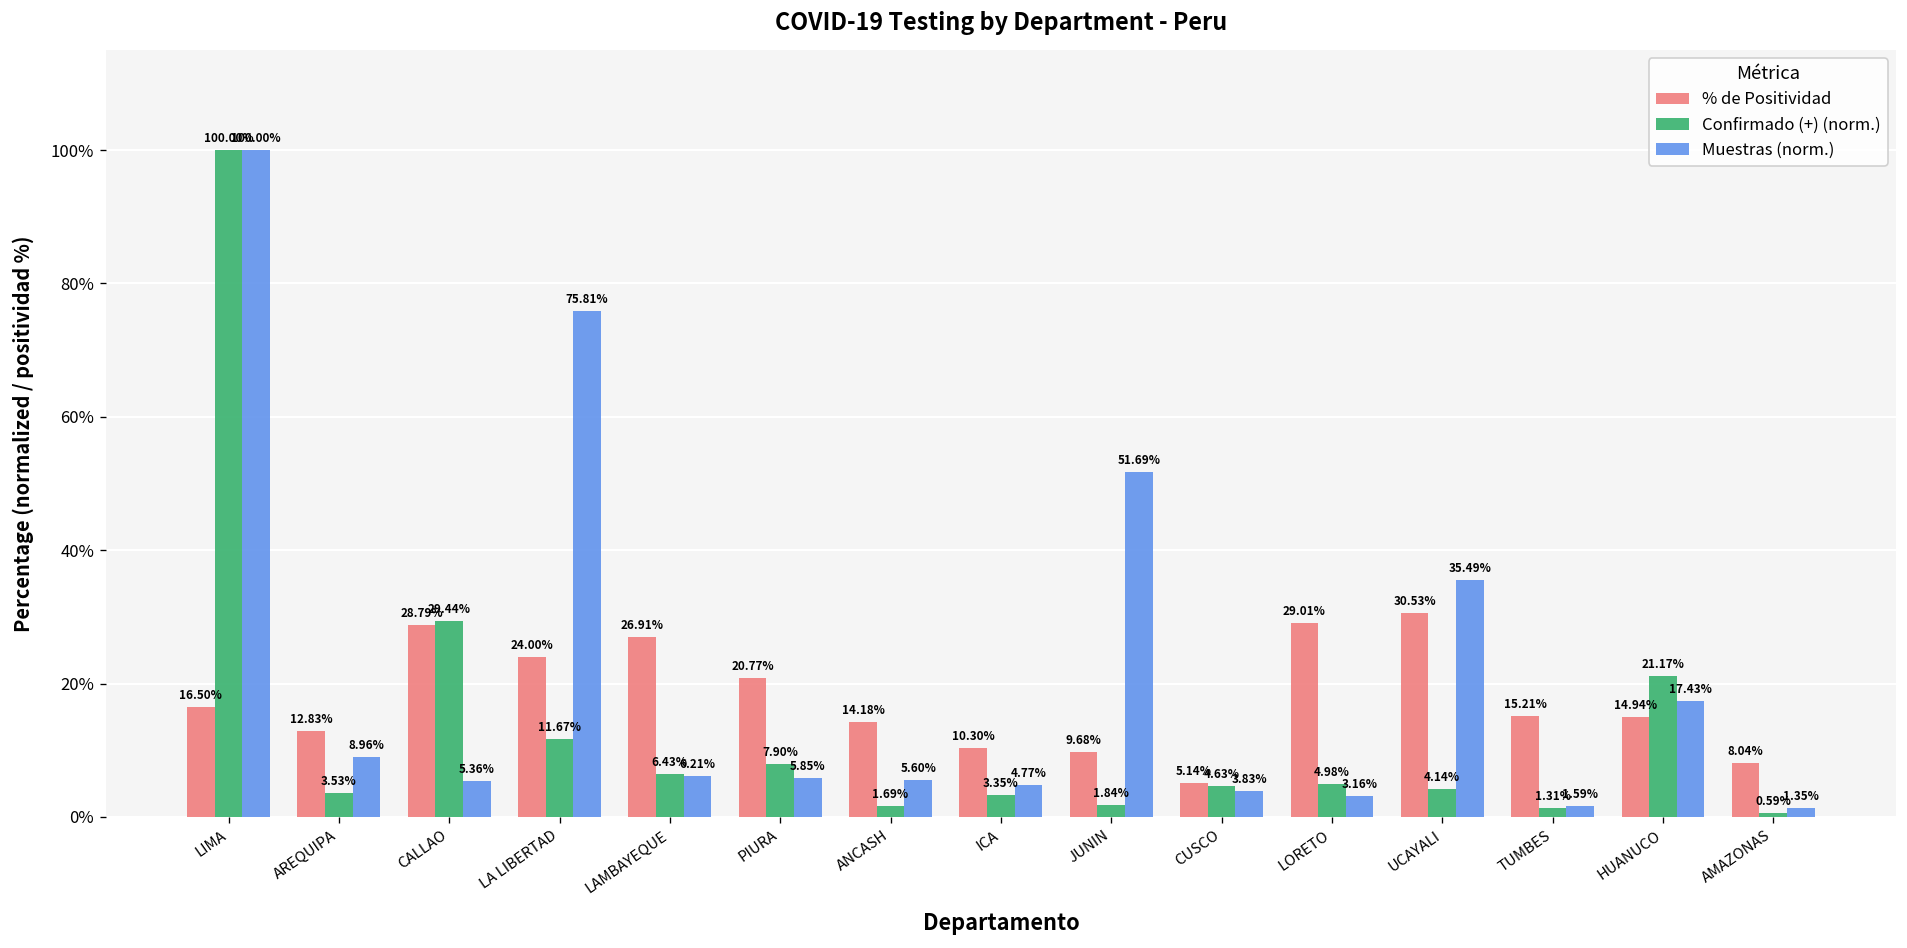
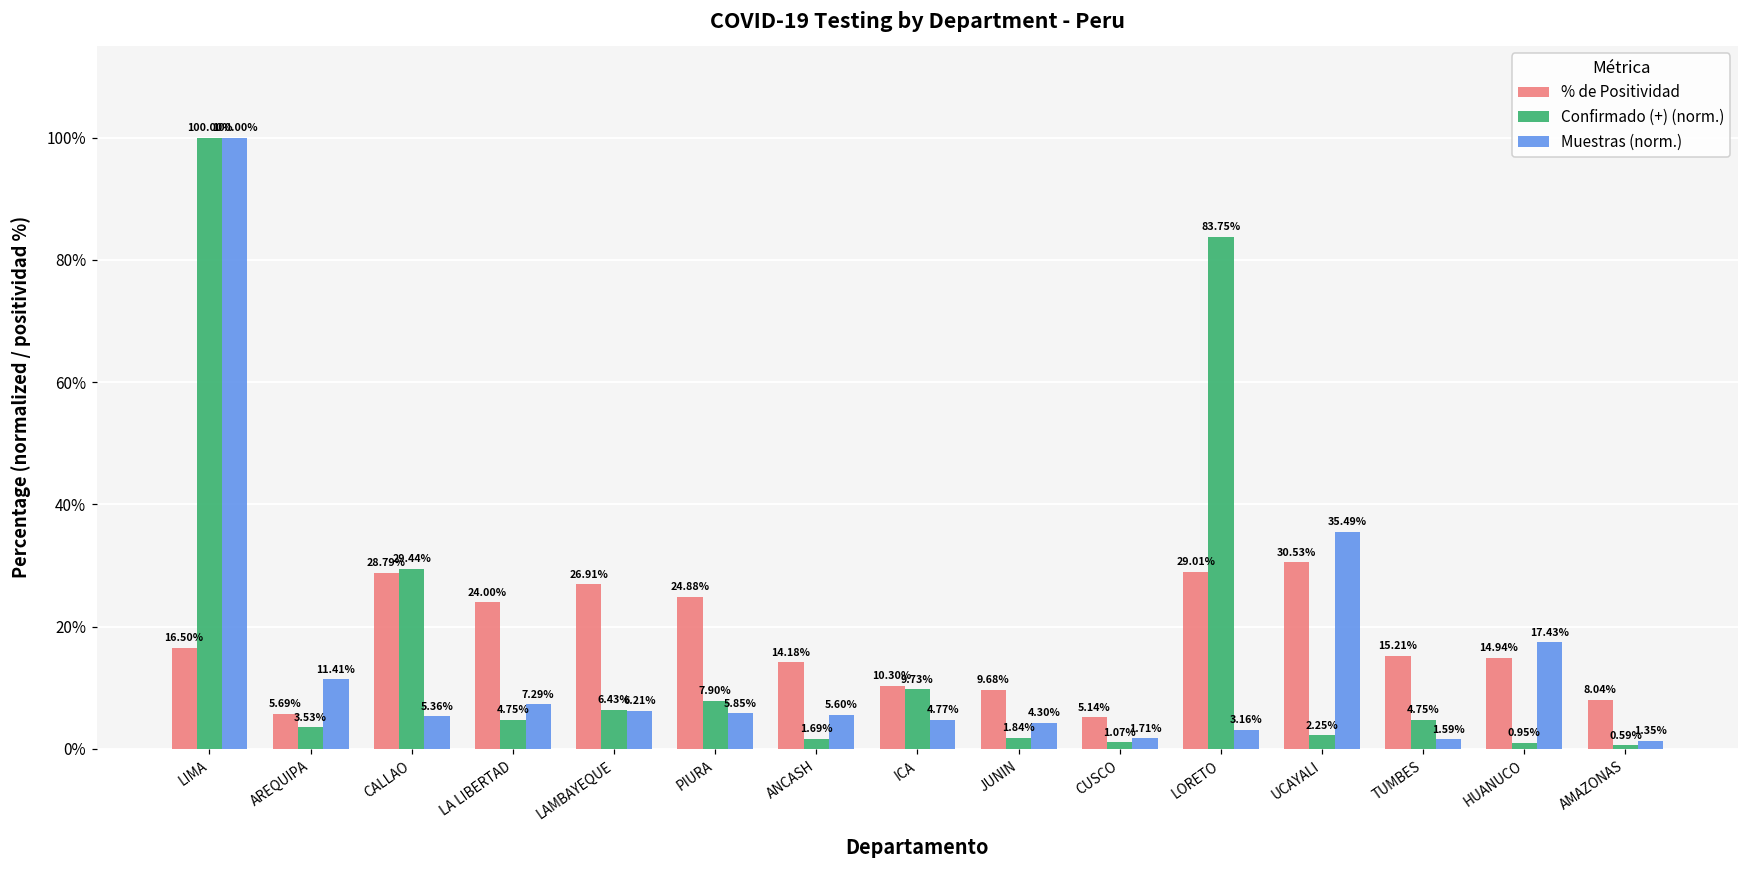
  {
    "% de Positividad": {
      "LIMA": "16.50%",
-     "AREQUIPA": "12.83%",
+     "AREQUIPA": "5.69%",
      "LA LIBERTAD": "24.00%",
      "LAMBAYEQUE": "26.91%",
-     "PIURA": "20.77%",
+     "PIURA": "24.88%",
      "ANCASH": "14.18%",
      "JUNIN": "9.68%",
      "CUSCO": "5.14%",
      "LORETO": "29.01%",
      "UCAYALI": "30.53%",
      "TUMBES": "15.21%",
      "HUANUCO": "14.94%",
      "AMAZONAS": "8.04%"
    },
    "Confirmado (+) (norm.)": {
      "AREQUIPA": "3.53%",
-     "LA LIBERTAD": "11.67%",
+     "LA LIBERTAD": "4.75%",
      "PIURA": "7.90%",
      "ANCASH": "1.69%",
-     "ICA": "3.35%",
+     "ICA": "9.73%",
      "JUNIN": "1.84%",
-     "CUSCO": "4.63%",
-     "LORETO": "4.98%",
-     "UCAYALI": "4.14%",
-     "TUMBES": "1.31%",
-     "HUANUCO": "21.17%",
+     "CUSCO": "1.07%",
+     "LORETO": "83.75%",
+     "UCAYALI": "2.25%",
+     "TUMBES": "4.75%",
+     "HUANUCO": "0.95%",
      "AMAZONAS": "0.59%"
    },
    "Muestras (norm.)": {
-     "AREQUIPA": "8.96%",
+     "AREQUIPA": "11.41%",
      "CALLAO": "5.36%",
-     "LA LIBERTAD": "75.81%",
+     "LA LIBERTAD": "7.29%",
      "PIURA": "5.85%",
      "ANCASH": "5.60%",
      "ICA": "4.77%",
-     "JUNIN": "51.69%",
-     "CUSCO": "3.83%",
+     "JUNIN": "4.30%",
+     "CUSCO": "1.71%",
      "LORETO": "3.16%",
      "UCAYALI": "35.49%",
      "TUMBES": "1.59%",
      "HUANUCO": "17.43%",
      "AMAZONAS": "1.35%"
    }
  }
